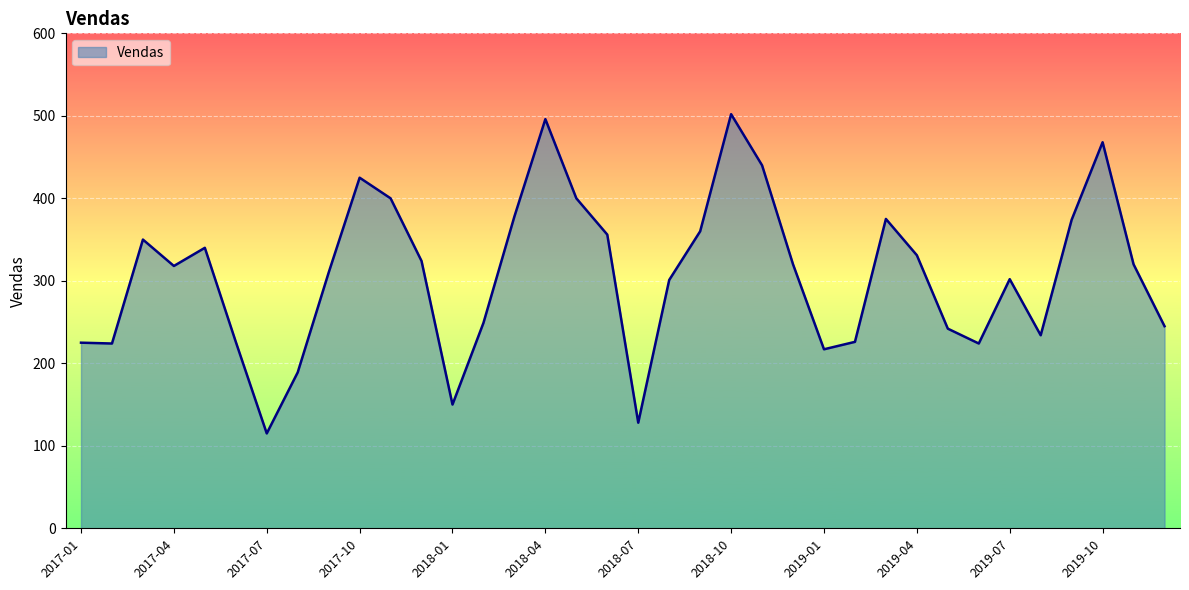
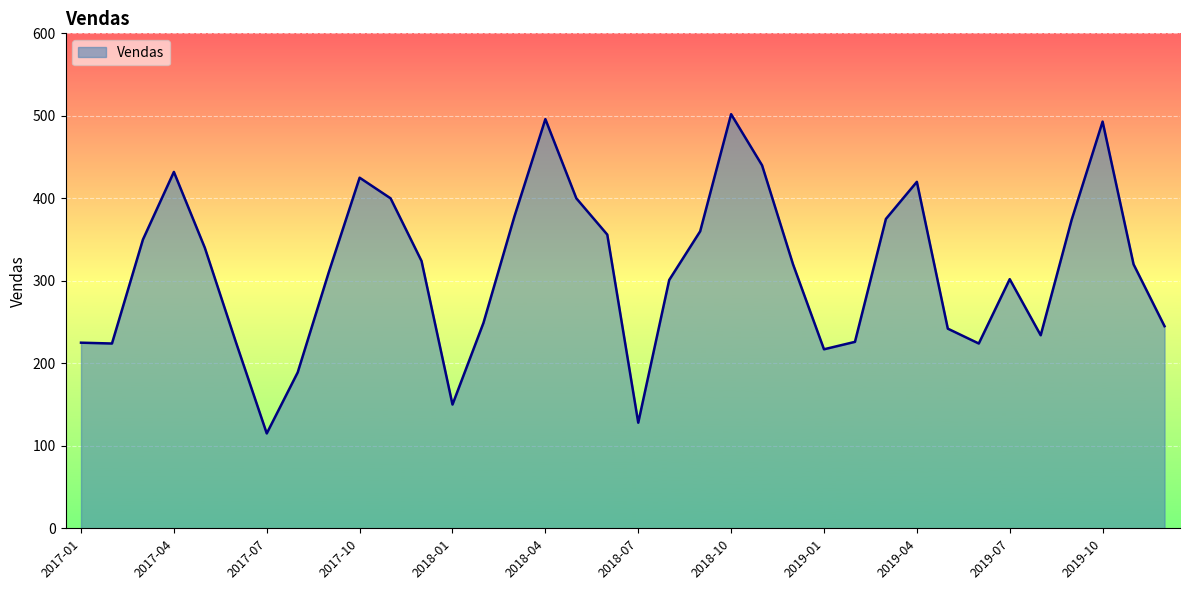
  {
    "2017-01": 230,
-   "2017-04": 320,
+   "2017-04": 430,
    "2017-07": 120,
    "2017-10": 430,
    "2018-01": 150,
    "2018-04": 500,
    "2018-07": 130,
    "2018-10": 500,
    "2019-01": 220,
-   "2019-04": 330,
+   "2019-04": 420,
    "2019-07": 300,
-   "2019-10": 470
+   "2019-10": 490
  }
